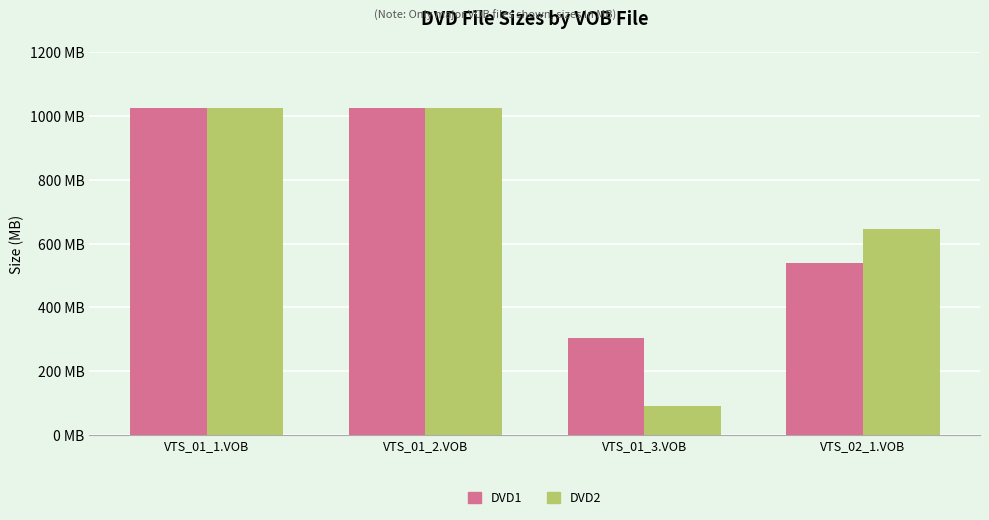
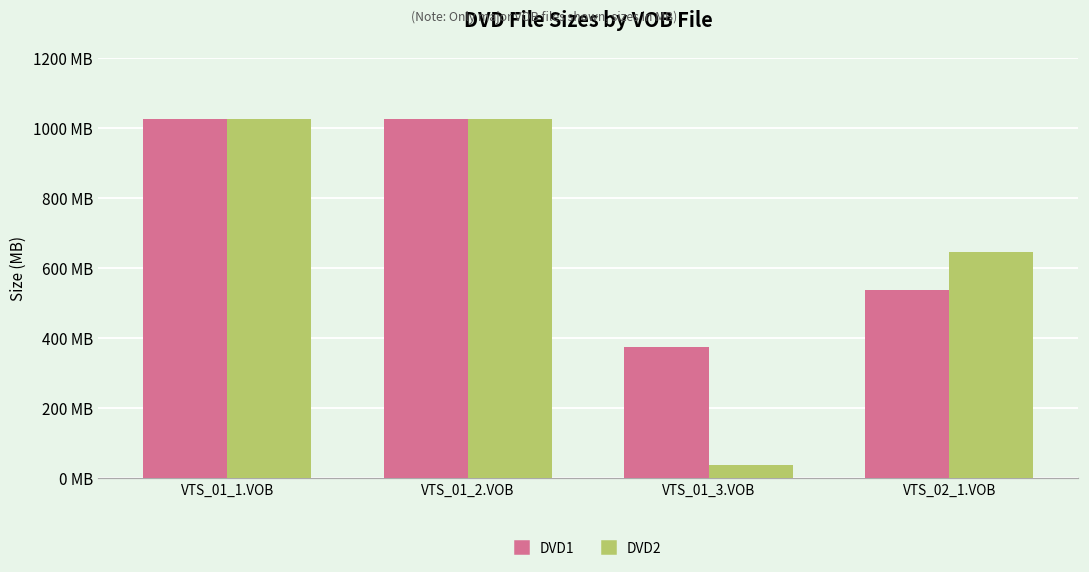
  {
    "DVD1": {
      "VTS_01_1.VOB": "1020 MB",
      "VTS_01_2.VOB": "1020 MB",
-     "VTS_01_3.VOB": "300 MB",
+     "VTS_01_3.VOB": "380 MB",
      "VTS_02_1.VOB": "540 MB"
    },
    "DVD2": {
      "VTS_01_1.VOB": "1020 MB",
      "VTS_01_2.VOB": "1020 MB",
-     "VTS_01_3.VOB": "90 MB",
+     "VTS_01_3.VOB": "40 MB",
      "VTS_02_1.VOB": "650 MB"
    }
  }
